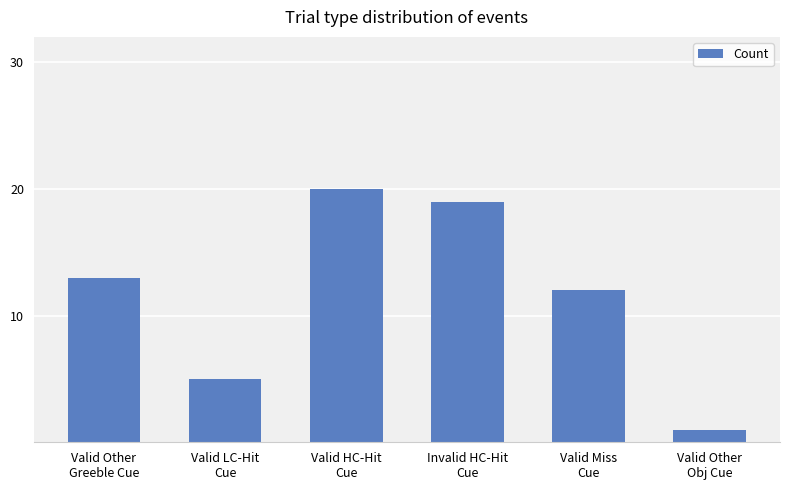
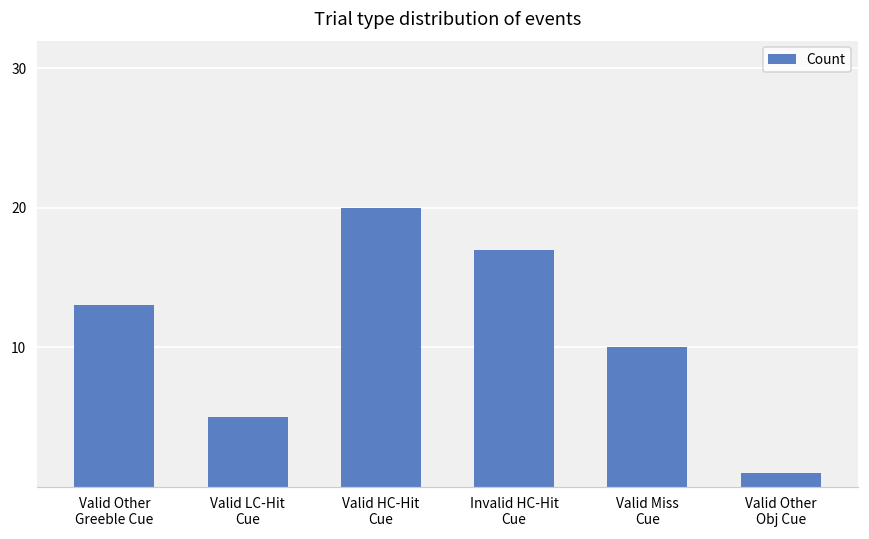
  {
    "Valid Other Greeble Cue": 13,
    "Valid LC-Hit Cue": 5,
    "Valid HC-Hit Cue": 20,
-   "Invalid HC-Hit Cue": 19,
-   "Valid Miss Cue": 12,
+   "Invalid HC-Hit Cue": 17,
+   "Valid Miss Cue": 10,
    "Valid Other Obj Cue": 1
  }
